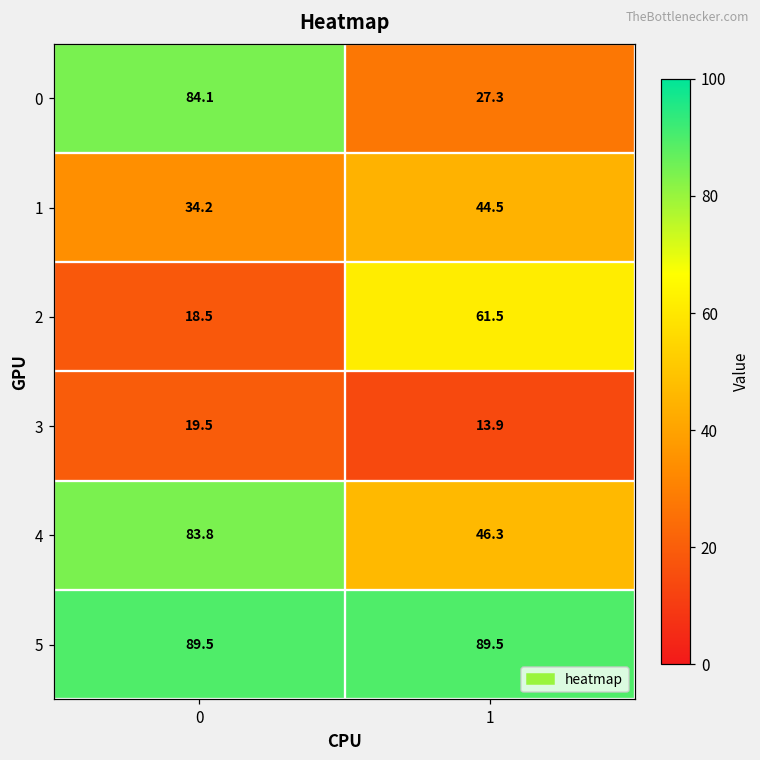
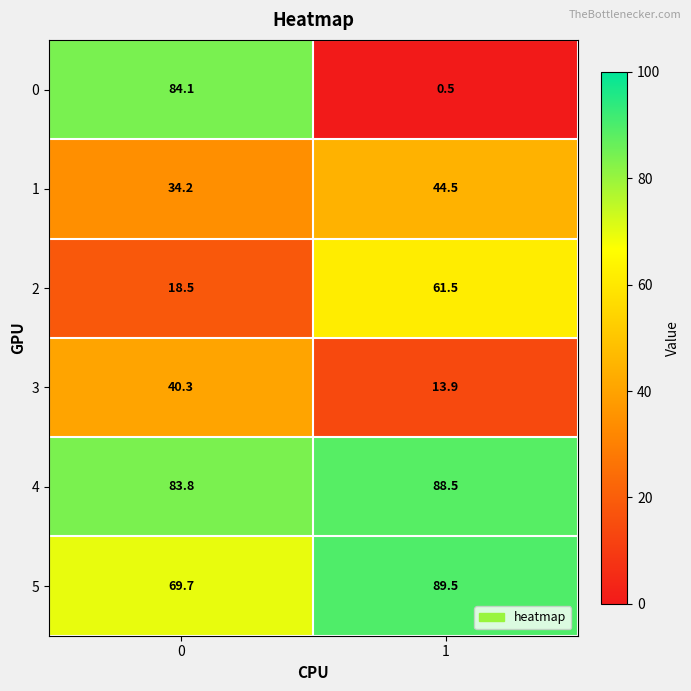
  {
    "0": {
      "0": 84.1,
-     "1": 27.3
+     "1": 0.5
    },
    "1": {
      "0": 34.2,
      "1": 44.5
    },
    "2": {
      "0": 18.5,
      "1": 61.5
    },
    "3": {
-     "0": 19.5,
+     "0": 40.3,
      "1": 13.9
    },
    "4": {
      "0": 83.8,
-     "1": 46.3
+     "1": 88.5
    },
    "5": {
-     "0": 89.5,
+     "0": 69.7,
      "1": 89.5
    }
  }
